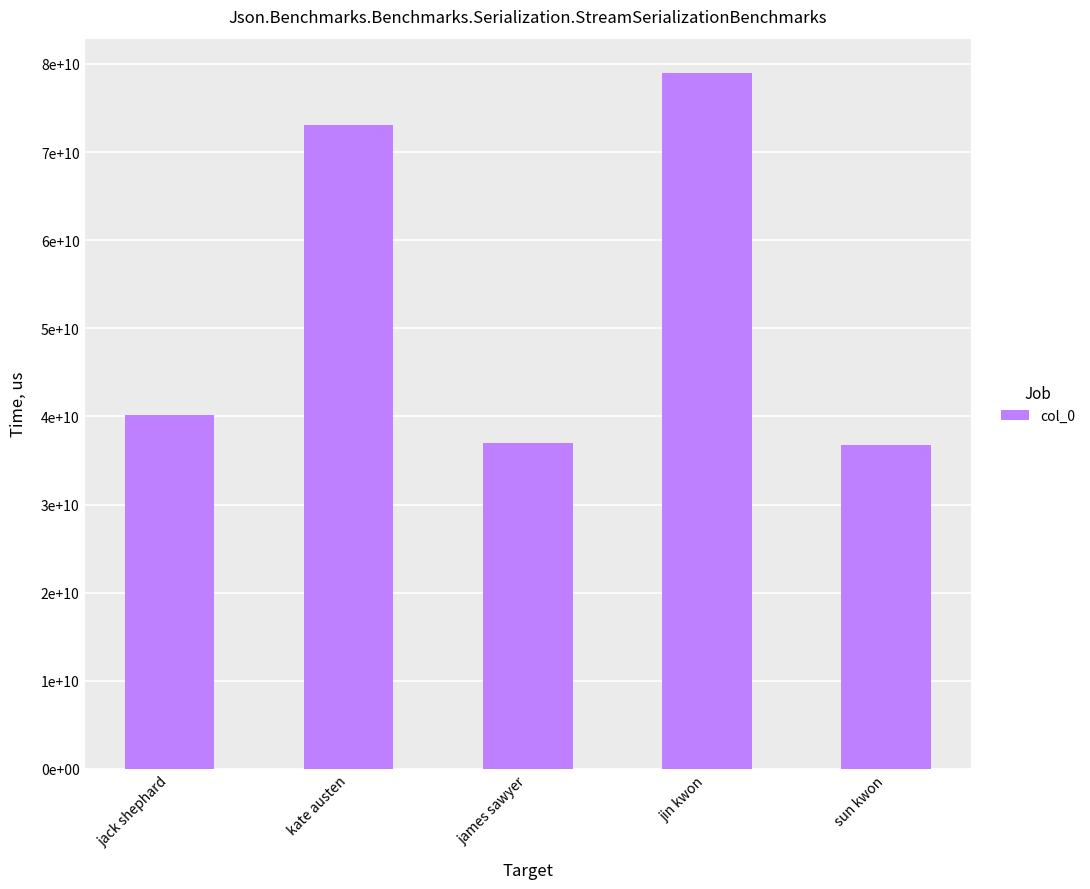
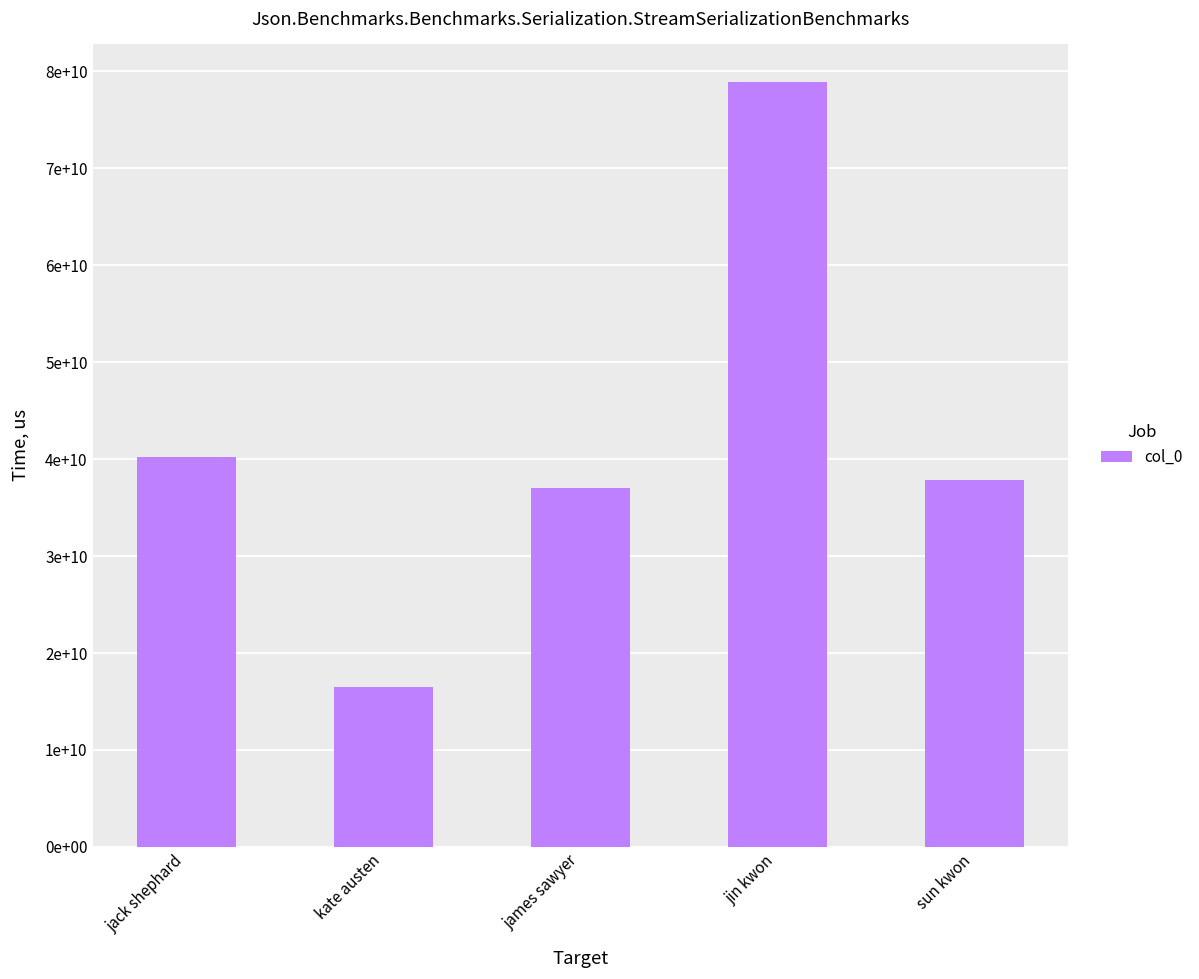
  {
    "jack shephard": 40000000000,
-   "kate austen": 73000000000,
+   "kate austen": 17000000000,
    "james sawyer": 37000000000,
    "jin kwon": 79000000000,
-   "sun kwon": 37000000000
+   "sun kwon": 38000000000
  }
